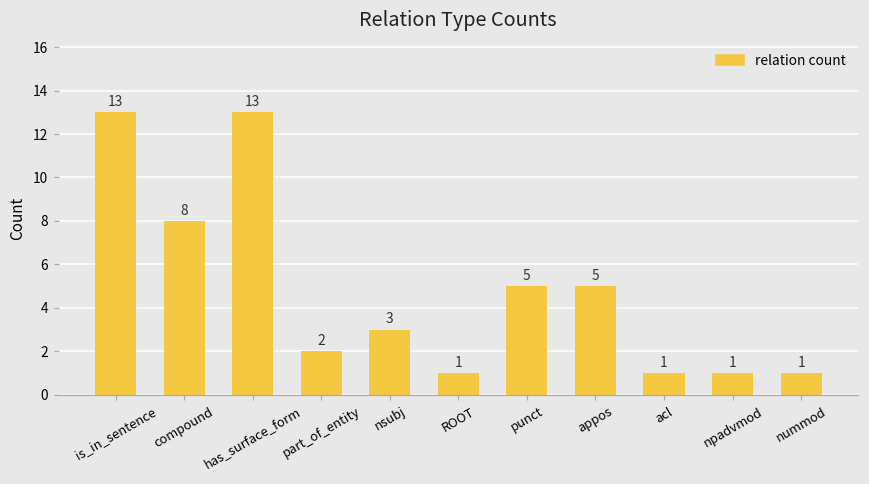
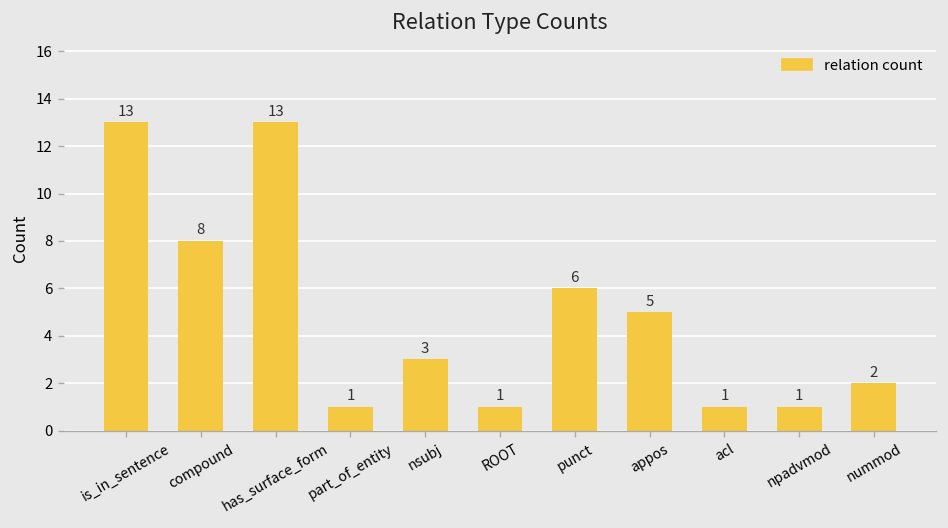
  {
    "is_in_sentence": 13,
    "compound": 8,
    "has_surface_form": 13,
-   "part_of_entity": 2,
+   "part_of_entity": 1,
    "nsubj": 3,
    "ROOT": 1,
-   "punct": 5,
+   "punct": 6,
    "appos": 5,
    "acl": 1,
    "npadvmod": 1,
-   "nummod": 1
+   "nummod": 2
  }
